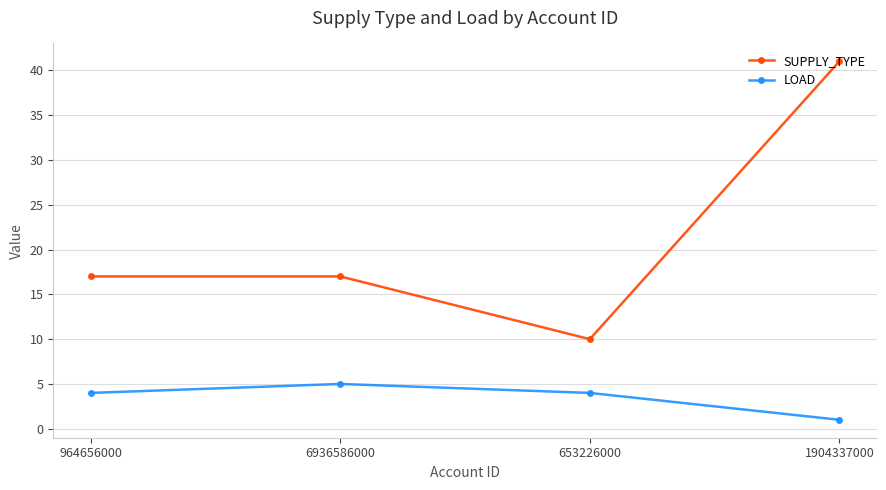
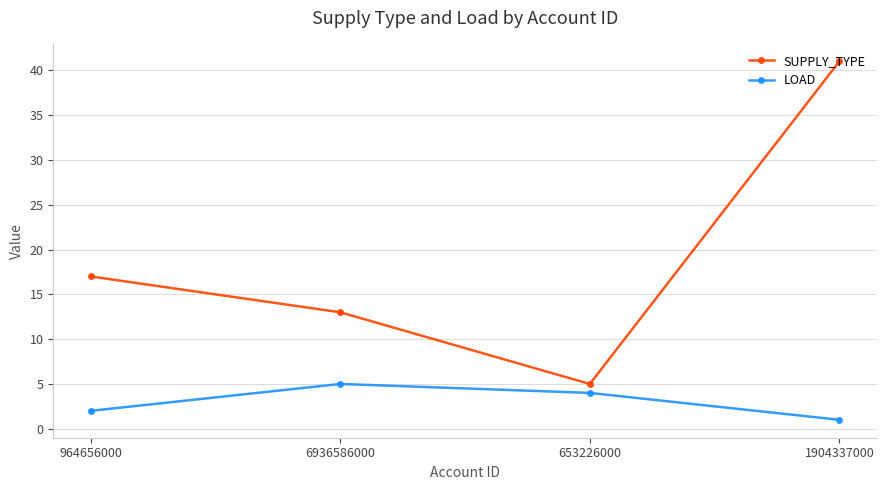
  {
    "SUPPLY_TYPE": {
      "964656000": 17,
-     "6936586000": 17,
-     "653226000": 10,
+     "6936586000": 13,
+     "653226000": 5,
      "1904337000": 41
    },
    "LOAD": {
-     "964656000": 4,
+     "964656000": 2,
      "6936586000": 5,
      "653226000": 4,
      "1904337000": 1
    }
  }
